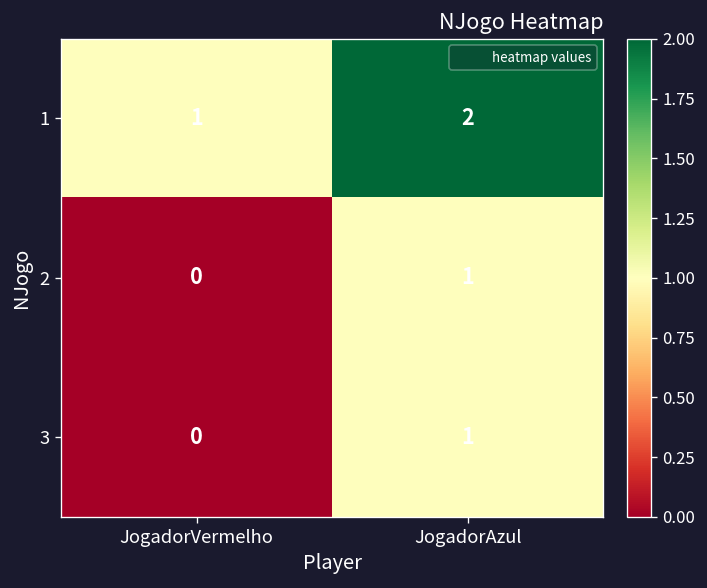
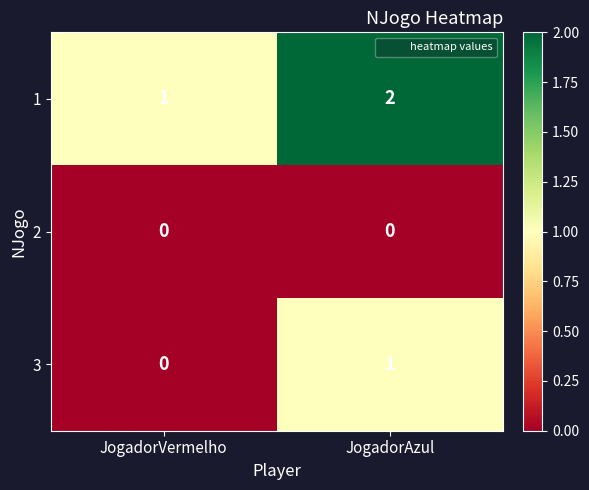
  {
    "1": {
      "JogadorVermelho": 1,
      "JogadorAzul": 2
    },
    "2": {
      "JogadorVermelho": 0,
-     "JogadorAzul": 1
+     "JogadorAzul": 0
    },
    "3": {
      "JogadorVermelho": 0,
      "JogadorAzul": 1
    }
  }
